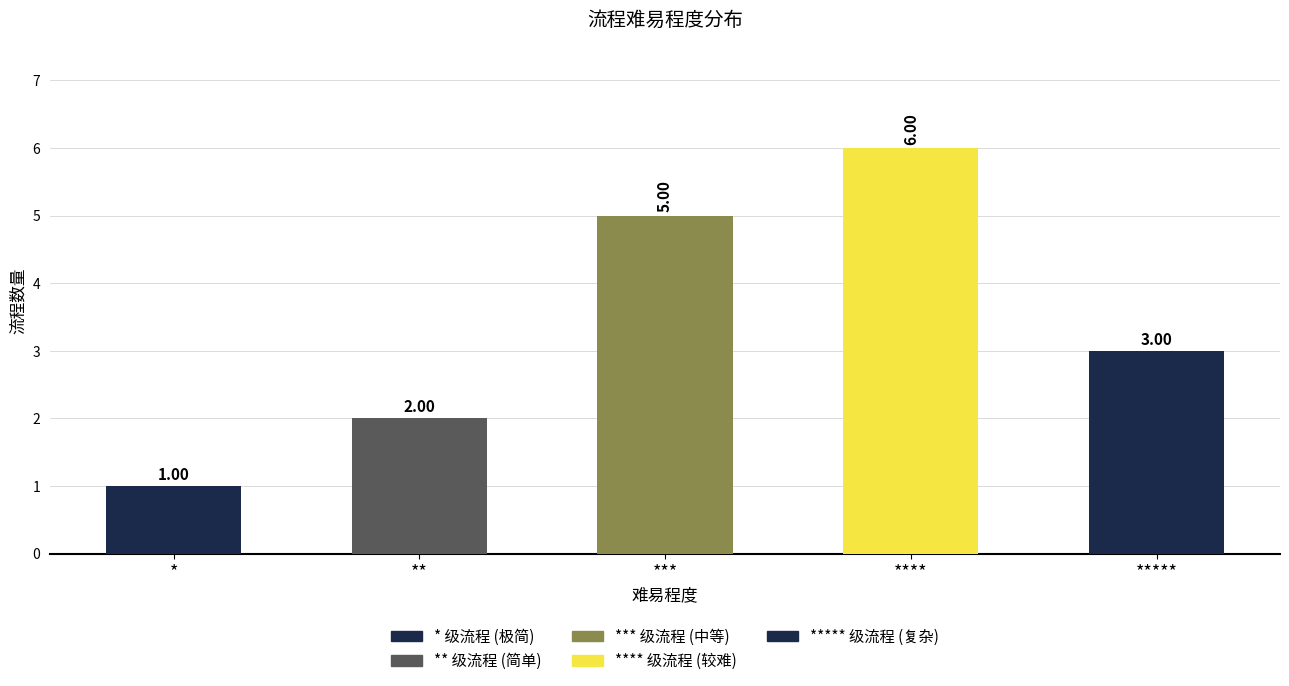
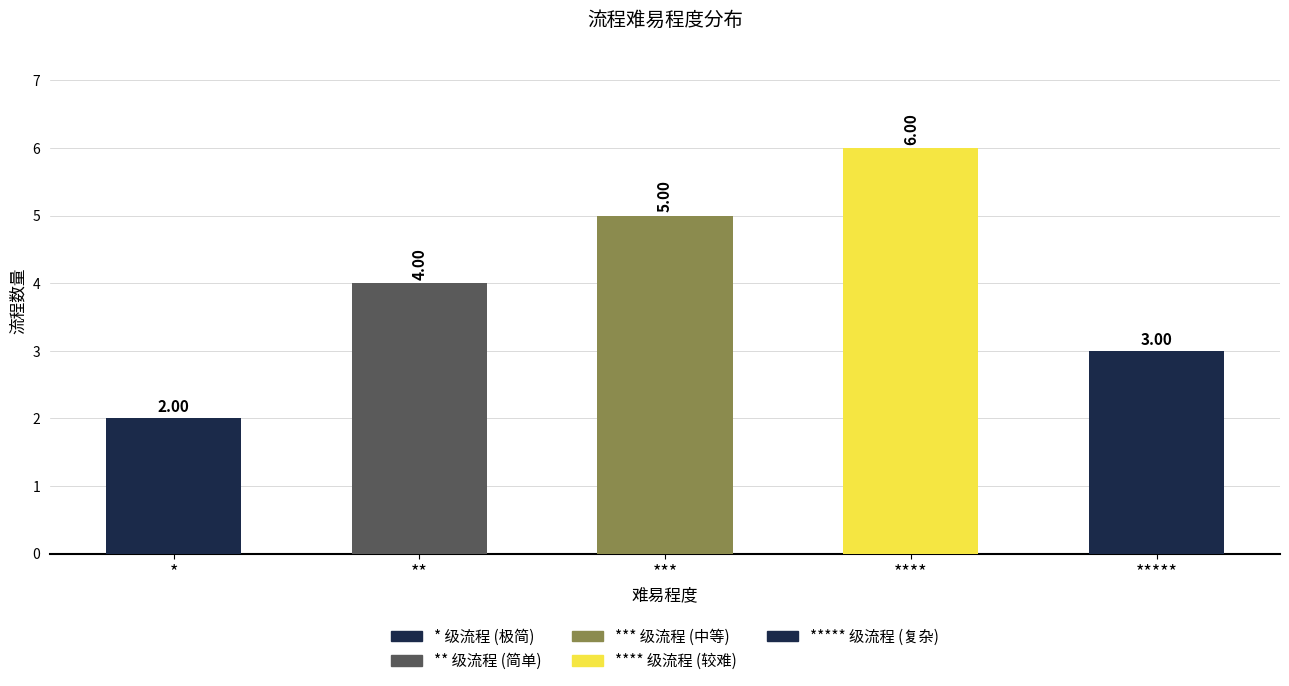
  {
-   "*": 1.00,
-   "**": 2.00,
+   "*": 2.00,
+   "**": 4.00,
    "***": 5.00,
    "****": 6.00,
    "*****": 3.00
  }
